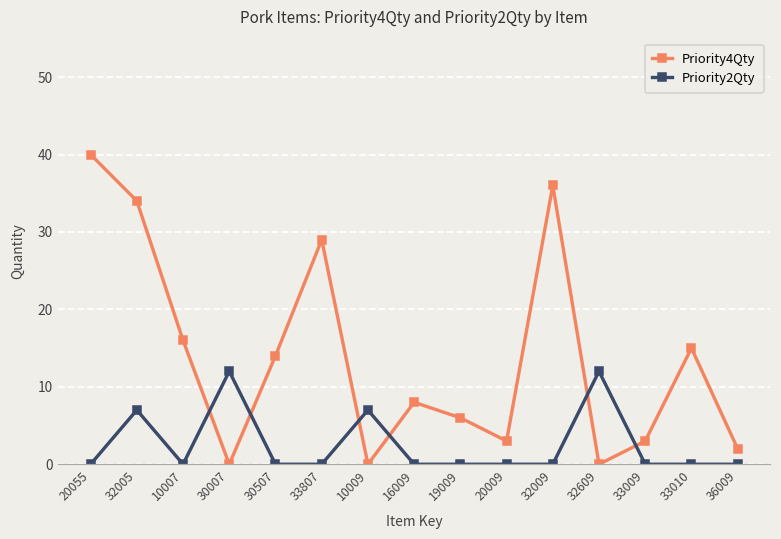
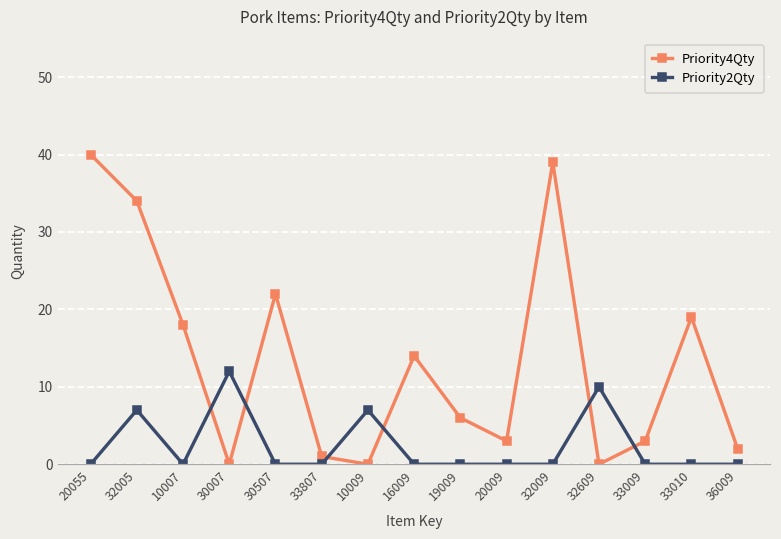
  {
    "Priority4Qty": {
      "20055": 40,
      "32005": 34,
-     "10007": 16,
+     "10007": 18,
      "30007": 0,
-     "30507": 14,
-     "33807": 29,
+     "30507": 22,
+     "33807": 1,
      "10009": 0,
-     "16009": 8,
+     "16009": 14,
      "19009": 6,
      "20009": 3,
-     "32009": 36,
+     "32009": 39,
      "32609": 0,
      "33009": 3,
-     "33010": 15,
+     "33010": 19,
      "36009": 2
    },
    "Priority2Qty": {
      "20055": 0,
      "32005": 7,
      "10007": 0,
      "30007": 12,
      "30507": 0,
      "33807": 0,
      "10009": 7,
      "16009": 0,
      "19009": 0,
      "20009": 0,
      "32009": 0,
-     "32609": 12,
+     "32609": 10,
      "33009": 0,
      "33010": 0,
      "36009": 0
    }
  }
